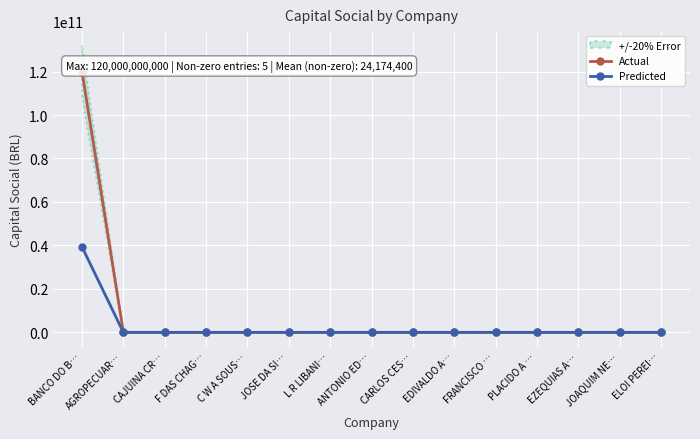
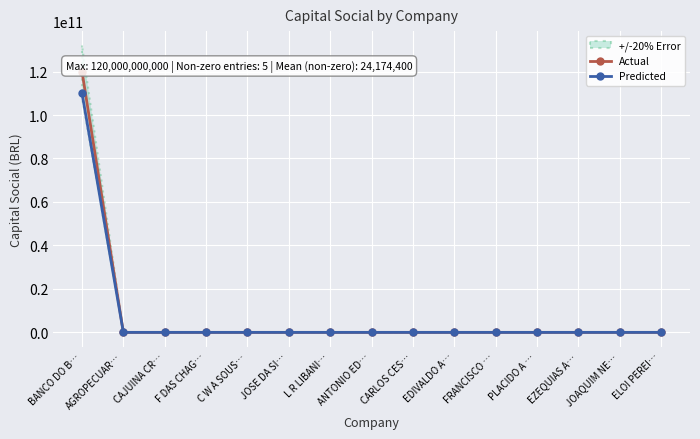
  {
    "Predicted": {
-     "BANCO DO B…": 39000000000
+     "BANCO DO B…": 110000000000
    }
  }
